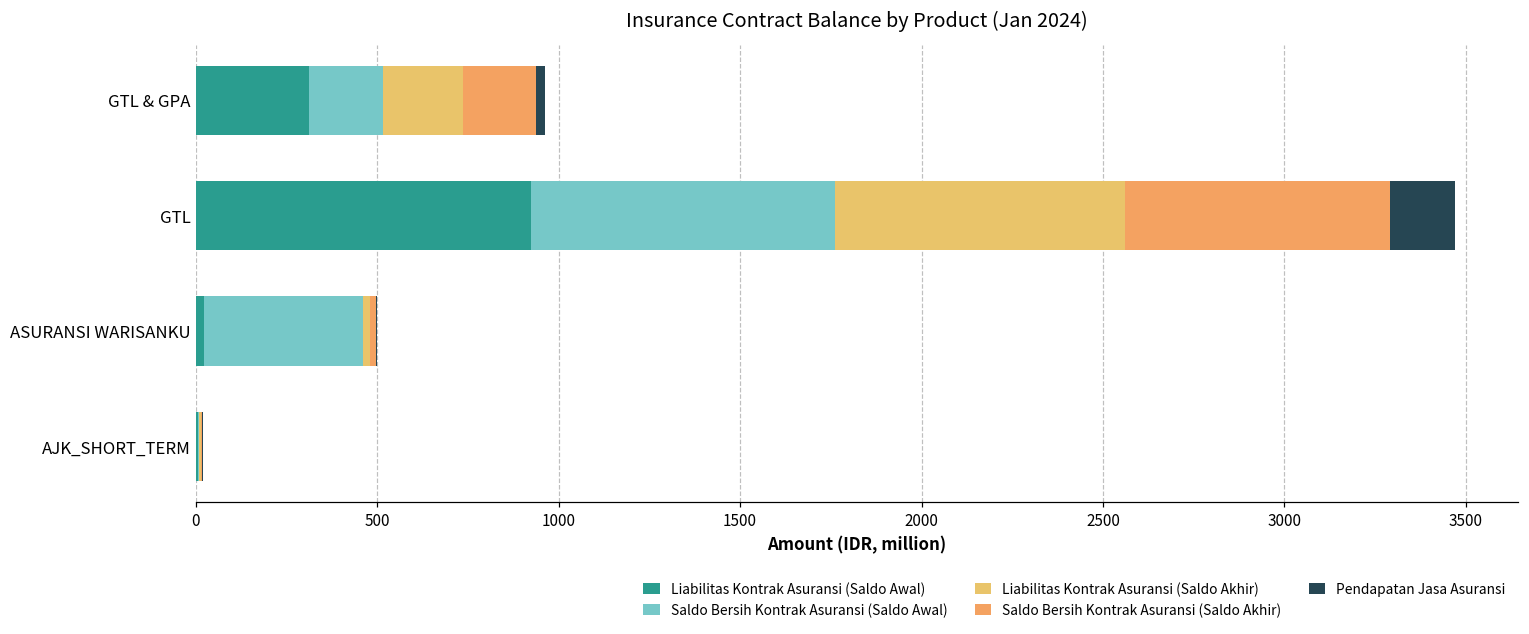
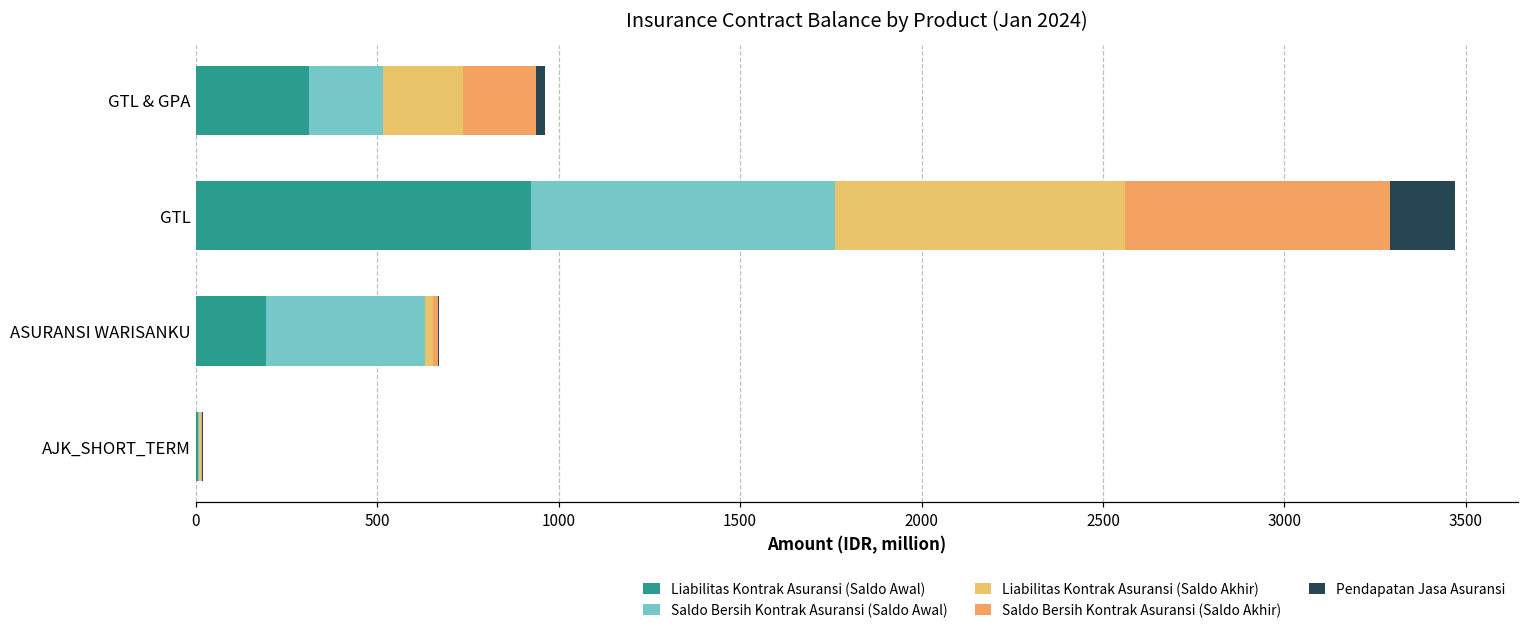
  {
    "Liabilitas Kontrak Asuransi (Saldo Awal)": {
      "GTL & GPA": 310,
      "GTL": 920,
-     "ASURANSI WARISANKU": 20
+     "ASURANSI WARISANKU": 190
    },
    "Saldo Bersih Kontrak Asuransi (Saldo Awal)": {
      "GTL & GPA": 200,
      "GTL": 840,
      "ASURANSI WARISANKU": 440
    },
    "Pendapatan Jasa Asuransi": {
      "GTL & GPA": 20,
      "GTL": 180
    }
  }
